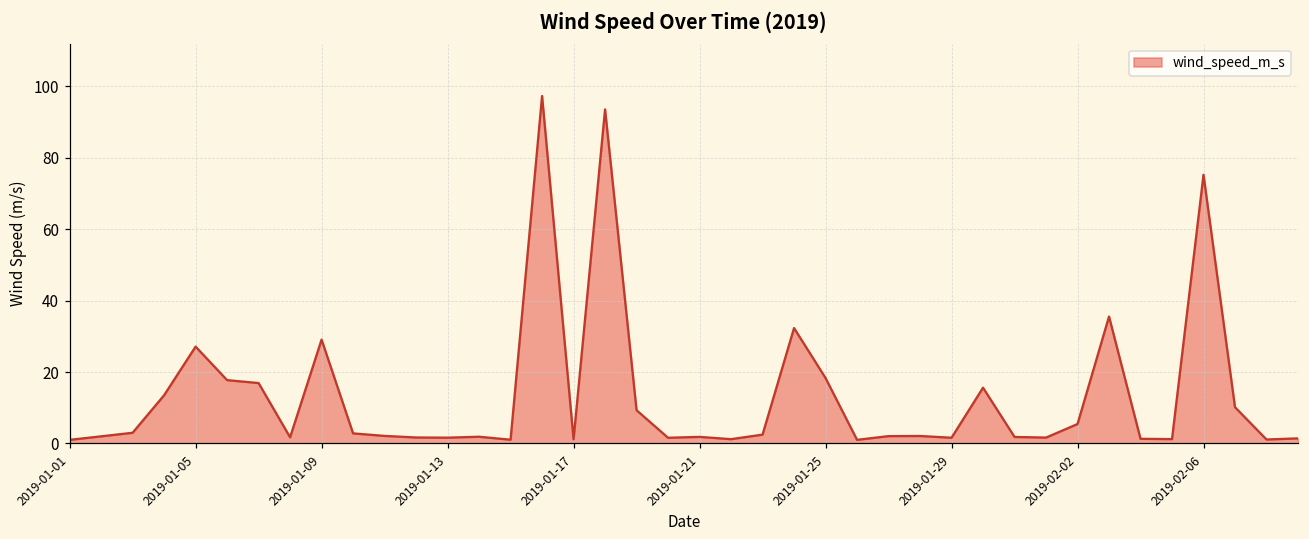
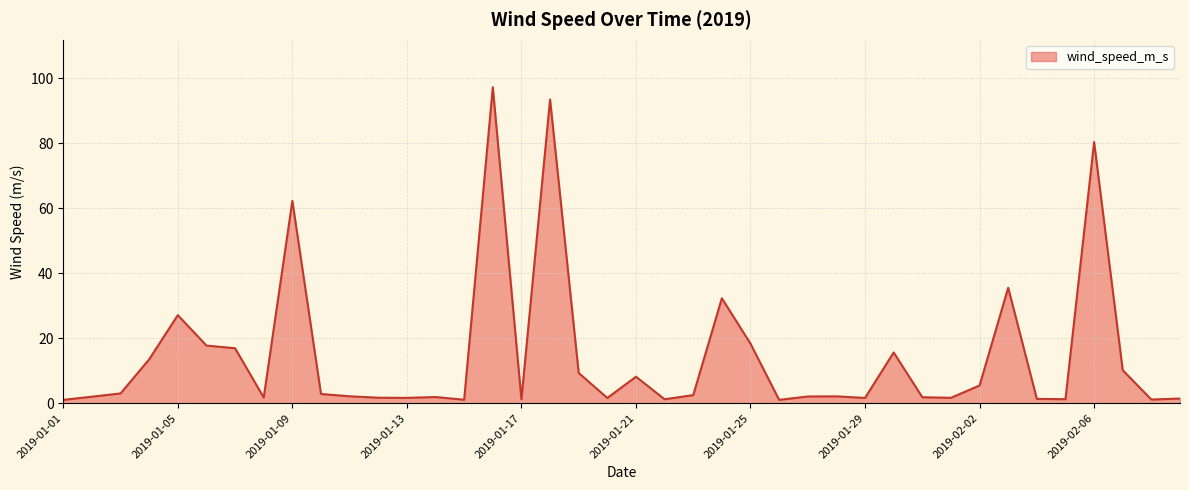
  {
    "2019-01-01": 1,
    "2019-01-05": 27,
-   "2019-01-09": 29,
+   "2019-01-09": 62,
    "2019-01-13": 2,
    "2019-01-17": 1,
-   "2019-01-21": 2,
+   "2019-01-21": 8,
    "2019-01-25": 18,
    "2019-01-29": 2,
    "2019-02-02": 5,
-   "2019-02-06": 75
+   "2019-02-06": 80
  }
